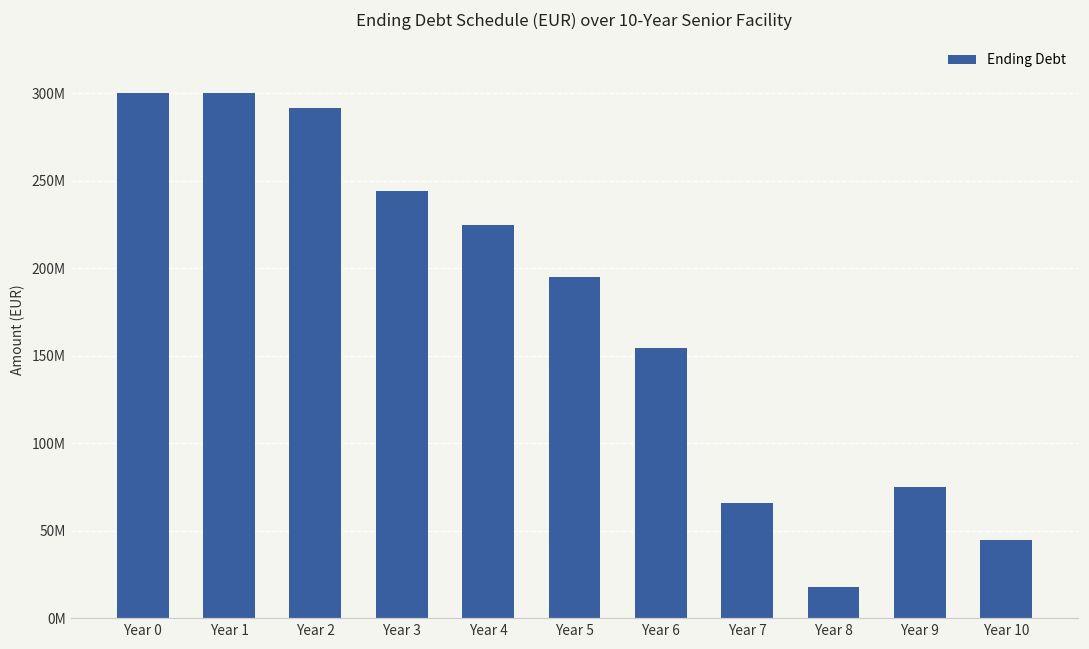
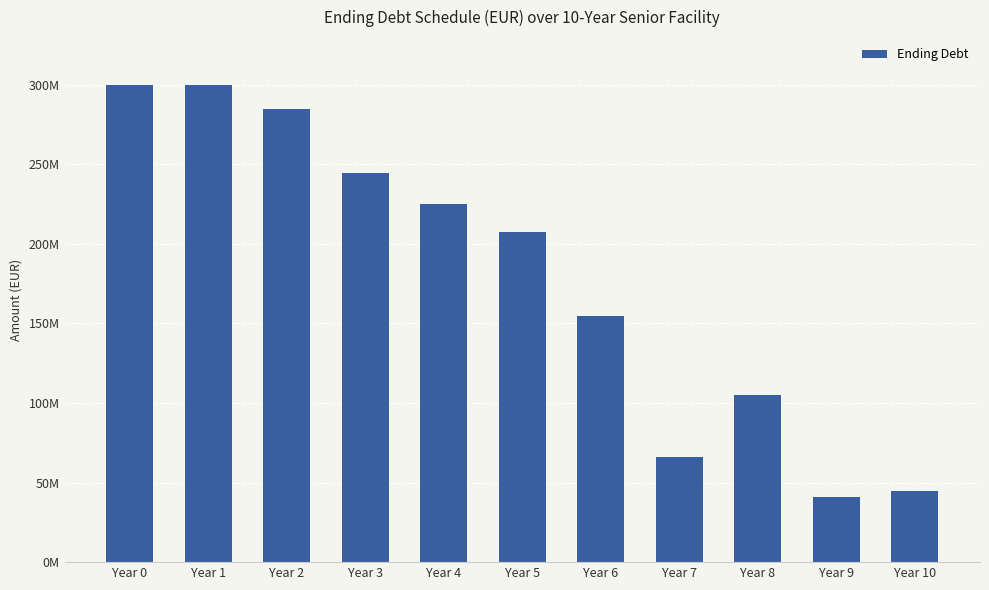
  {
    "Year 0": 300000000,
    "Year 1": 300000000,
-   "Year 2": 292000000,
+   "Year 2": 285000000,
    "Year 3": 244000000,
    "Year 4": 225000000,
-   "Year 5": 195000000,
+   "Year 5": 208000000,
    "Year 6": 155000000,
    "Year 7": 66000000,
-   "Year 8": 18000000,
-   "Year 9": 75000000,
+   "Year 8": 105000000,
+   "Year 9": 41000000,
    "Year 10": 45000000
  }
